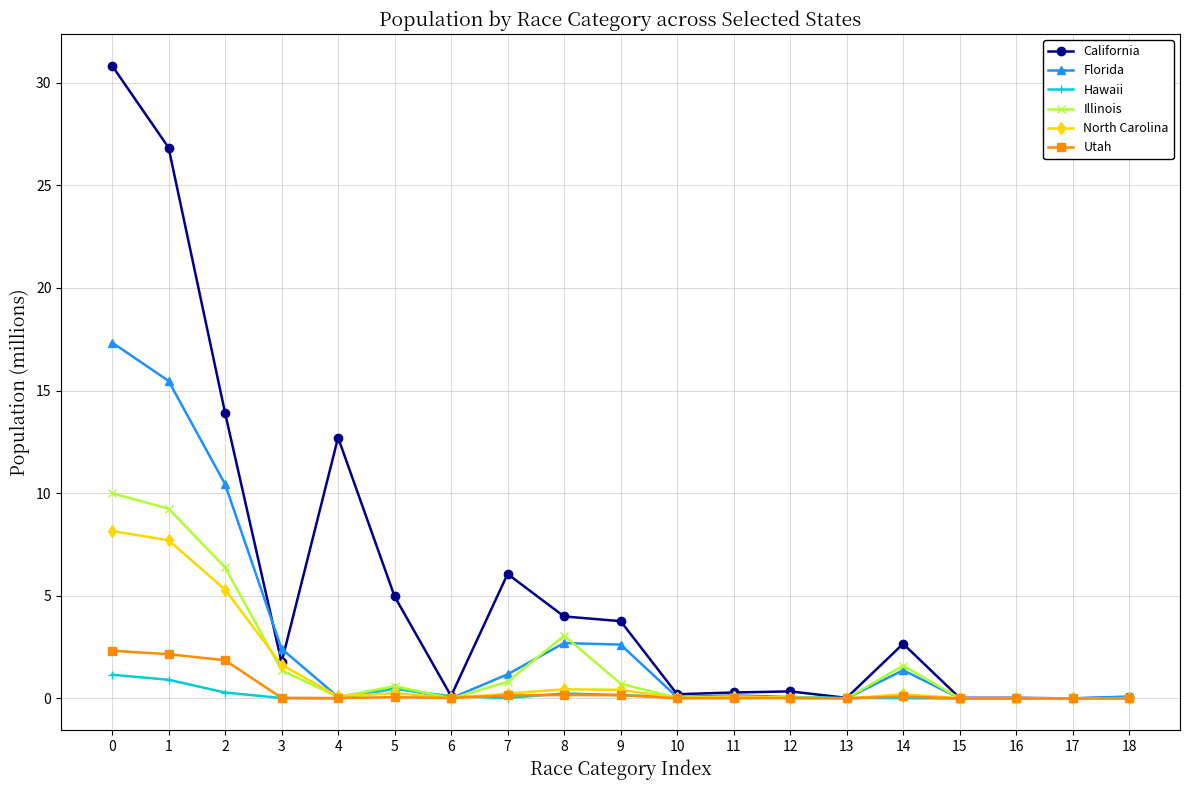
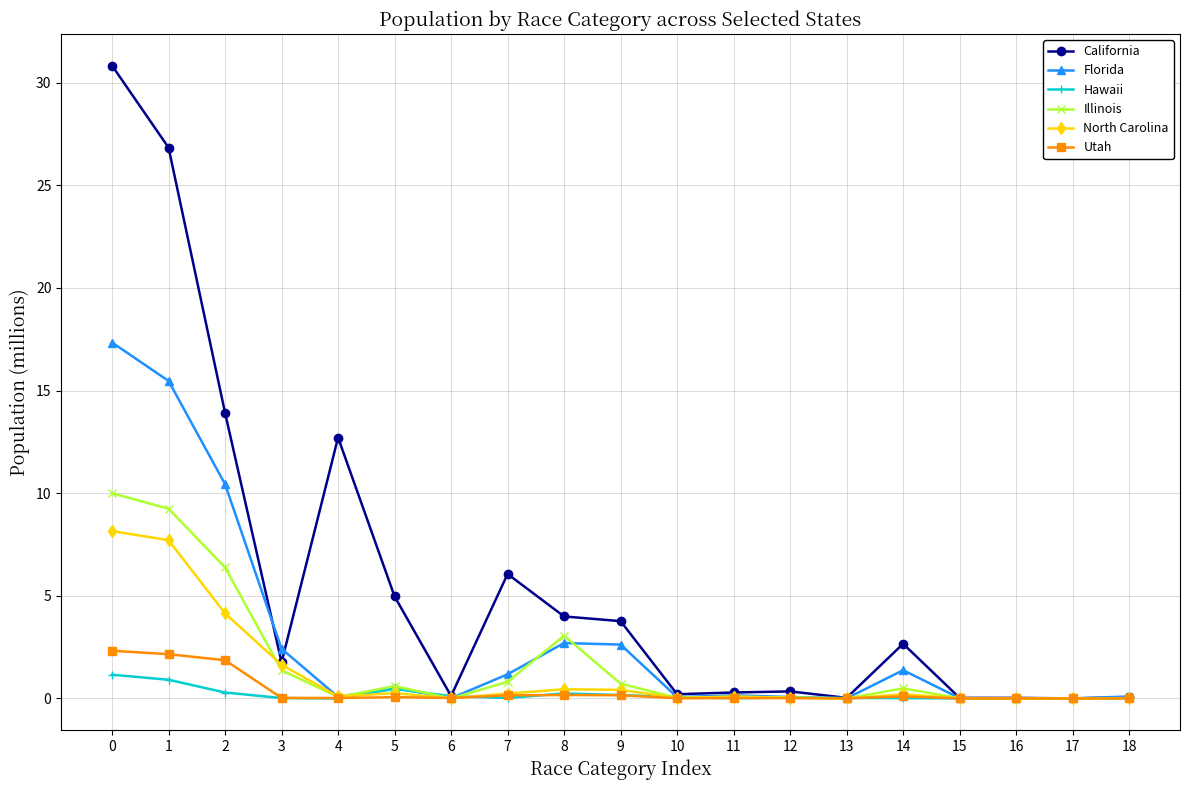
  {
    "California": {
      "0": 30.8,
      "1": 26.8,
      "2": 13.9,
      "4": 12.7,
      "5": 5.0,
      "7": 6.1,
      "8": 4.0,
      "9": 3.8,
      "10": 0.2,
      "11": 0.3,
      "12": 0.3,
      "14": 2.7
    },
    "Florida": {
      "0": 17.3,
      "1": 15.5,
      "2": 10.4,
      "3": 2.4,
      "7": 1.2,
      "8": 2.7,
      "9": 2.6,
      "14": 1.4
    },
    "Hawaii": {
      "0": 1.2,
      "1": 0.9,
      "2": 0.3,
      "7": 0.0
    },
    "Illinois": {
      "0": 10.0,
      "1": 9.2,
      "2": 6.4,
      "3": 1.4,
      "7": 0.8,
      "8": 3.1,
      "9": 0.7,
-     "14": 1.6
+     "14": 0.5
    },
    "North Carolina": {
      "0": 8.2,
      "1": 7.7,
-     "2": 5.3,
+     "2": 4.1,
      "5": 0.3,
      "8": 0.4,
      "9": 0.4
    },
    "Utah": {
      "0": 2.3,
      "1": 2.2,
      "2": 1.9,
      "5": 0.1
    }
  }
